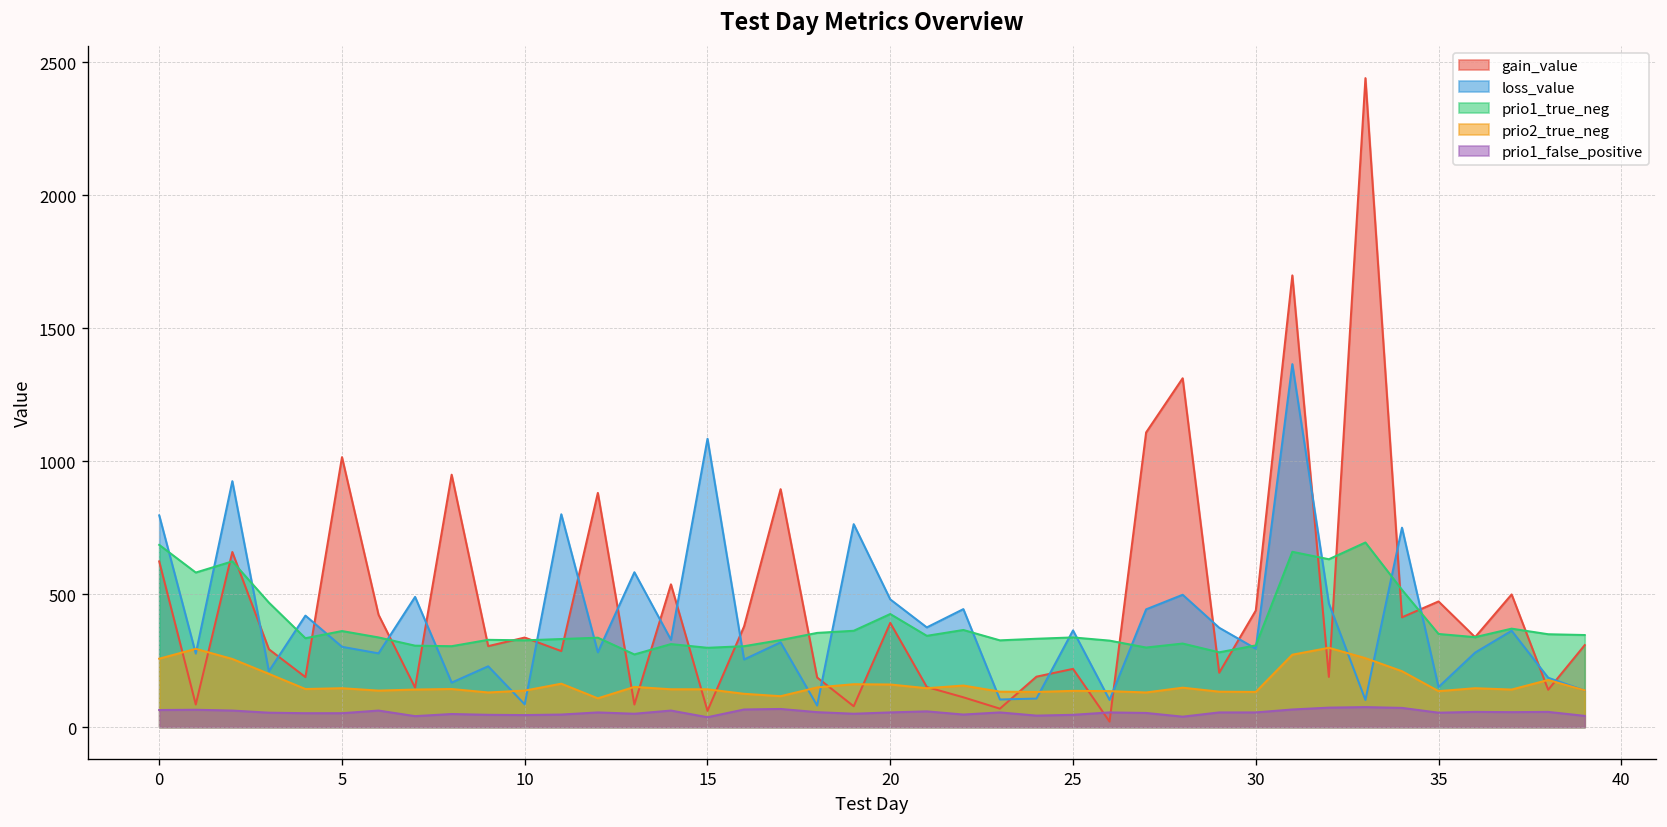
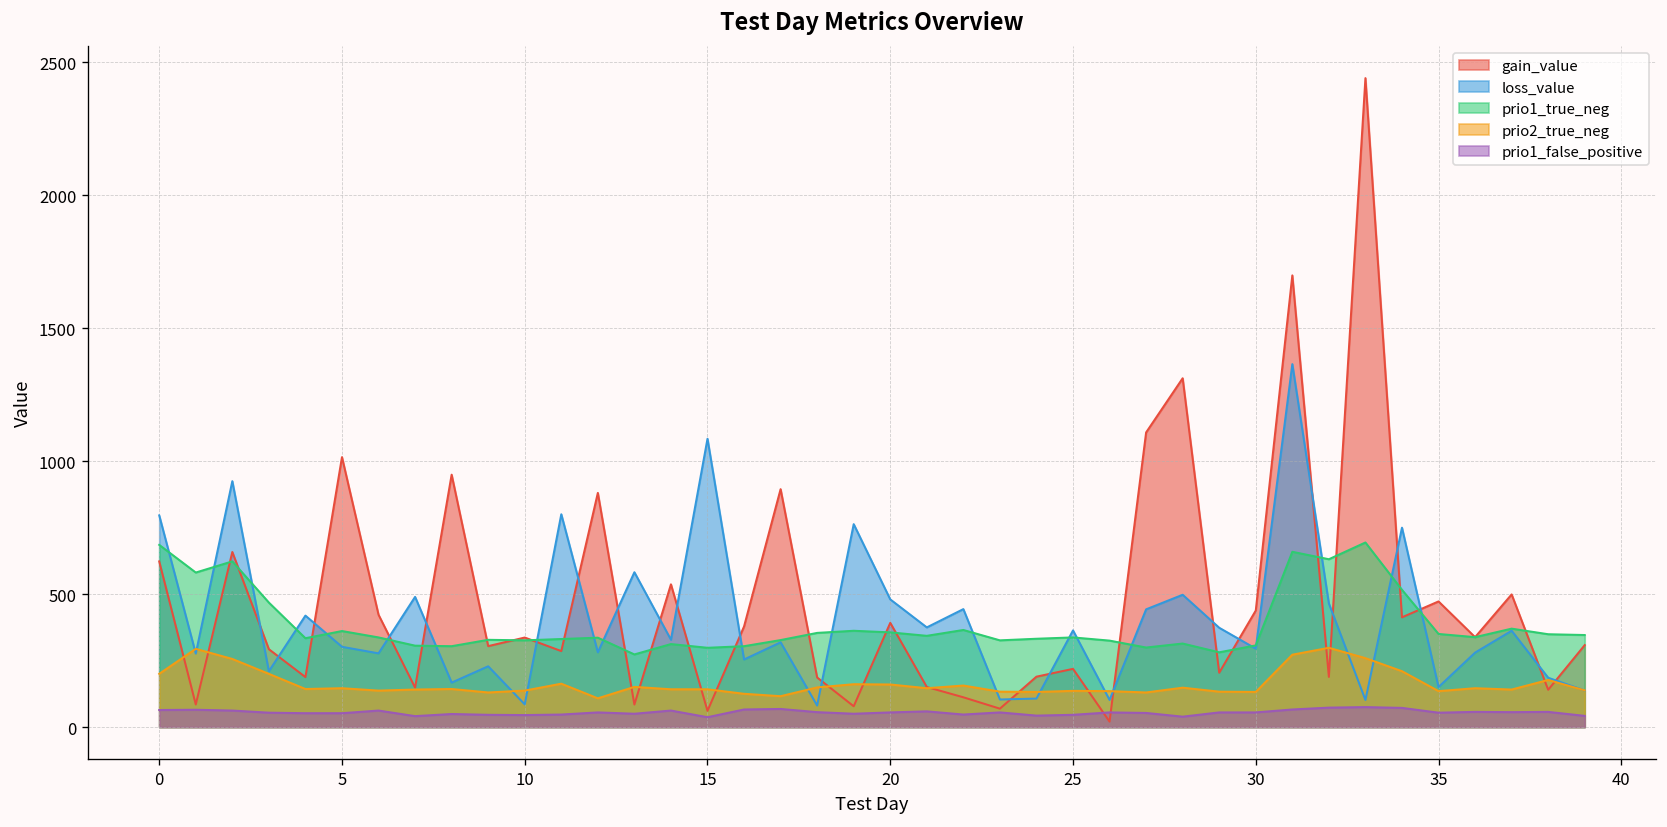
  {
    "gain_value": {
      "0": 620,
      "5": 1010,
      "15": 60,
      "20": 390,
      "25": 220,
      "30": 440,
      "35": 470
    },
    "loss_value": {
      "0": 800,
      "5": 300,
      "10": 90,
      "15": 1080,
      "20": 480,
      "25": 360,
      "30": 290,
      "35": 150
    },
    "prio1_true_neg": {
      "0": 690,
      "5": 360,
      "15": 300,
-     "20": 430,
+     "20": 360,
      "25": 340,
      "30": 310,
      "35": 350
    },
    "prio2_true_neg": {
-     "0": 260,
+     "0": 200,
      "5": 150,
      "10": 140,
      "15": 140,
      "20": 160,
      "25": 140,
      "30": 130,
      "35": 140
    },
    "prio1_false_positive": {
      "0": 60,
      "5": 50,
      "10": 50,
      "15": 40,
      "20": 60,
      "25": 50,
      "30": 60,
      "35": 50
    }
  }
